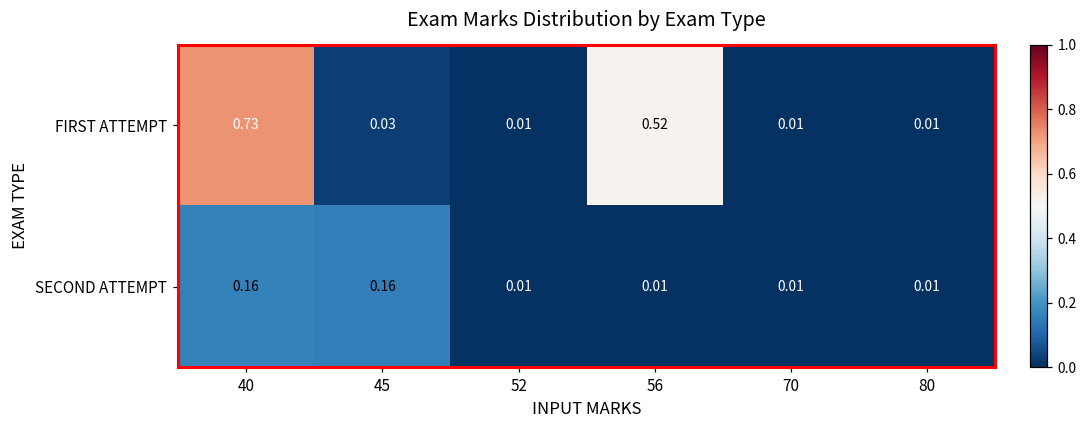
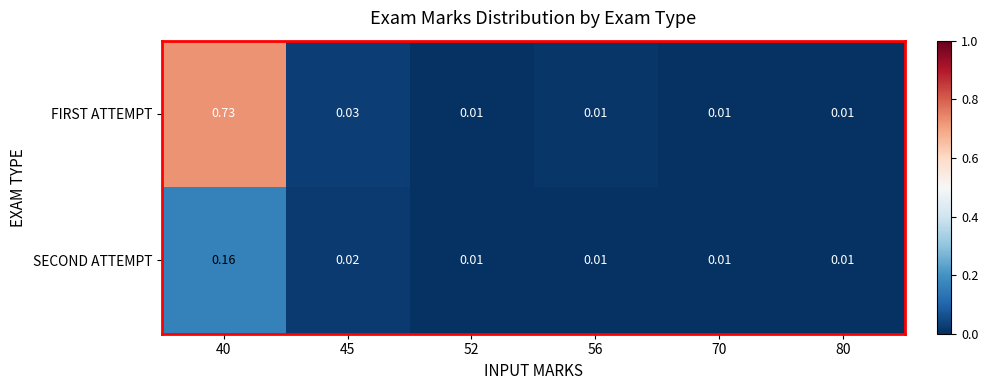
  {
    "FIRST ATTEMPT": {
      "40": 0.73,
      "45": 0.03,
      "52": 0.01,
-     "56": 0.52,
+     "56": 0.01,
      "70": 0.01,
      "80": 0.01
    },
    "SECOND ATTEMPT": {
      "40": 0.16,
-     "45": 0.16,
+     "45": 0.02,
      "52": 0.01,
      "56": 0.01,
      "70": 0.01,
      "80": 0.01
    }
  }
